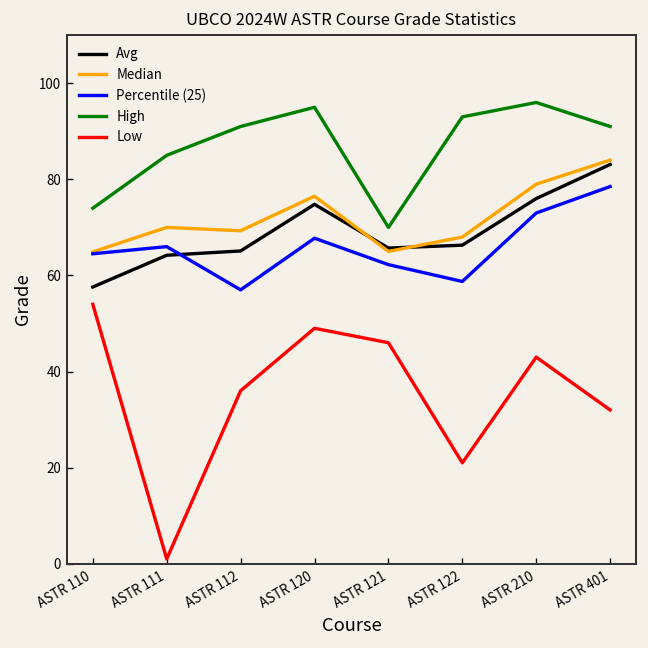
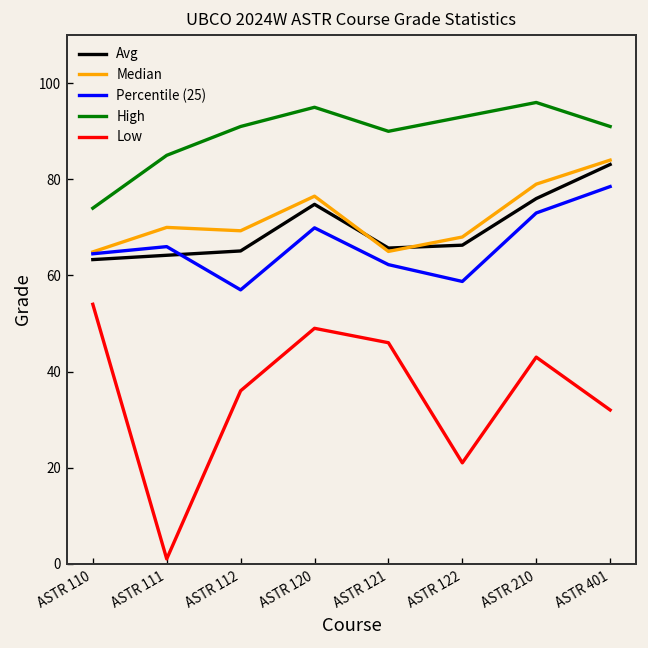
  {
    "Avg": {
-     "ASTR 110": 58,
+     "ASTR 110": 63,
      "ASTR 111": 64,
      "ASTR 112": 65,
      "ASTR 120": 75,
      "ASTR 121": 66,
      "ASTR 122": 66,
      "ASTR 210": 76,
      "ASTR 401": 83
    },
    "Median": {
      "ASTR 111": 70,
      "ASTR 112": 69,
      "ASTR 120": 77,
      "ASTR 121": 65,
      "ASTR 122": 68,
      "ASTR 210": 79,
      "ASTR 401": 84
    },
    "Percentile (25)": {
      "ASTR 111": 66,
      "ASTR 112": 57,
-     "ASTR 120": 68,
+     "ASTR 120": 70,
      "ASTR 121": 62,
      "ASTR 122": 59,
      "ASTR 210": 73,
      "ASTR 401": 79
    },
    "High": {
      "ASTR 110": 74,
      "ASTR 111": 85,
      "ASTR 112": 91,
      "ASTR 120": 95,
-     "ASTR 121": 70,
+     "ASTR 121": 90,
      "ASTR 122": 93,
      "ASTR 210": 96,
      "ASTR 401": 91
    },
    "Low": {
      "ASTR 110": 54,
      "ASTR 111": 1,
      "ASTR 112": 36,
      "ASTR 120": 49,
      "ASTR 121": 46,
      "ASTR 122": 21,
      "ASTR 210": 43,
      "ASTR 401": 32
    }
  }
